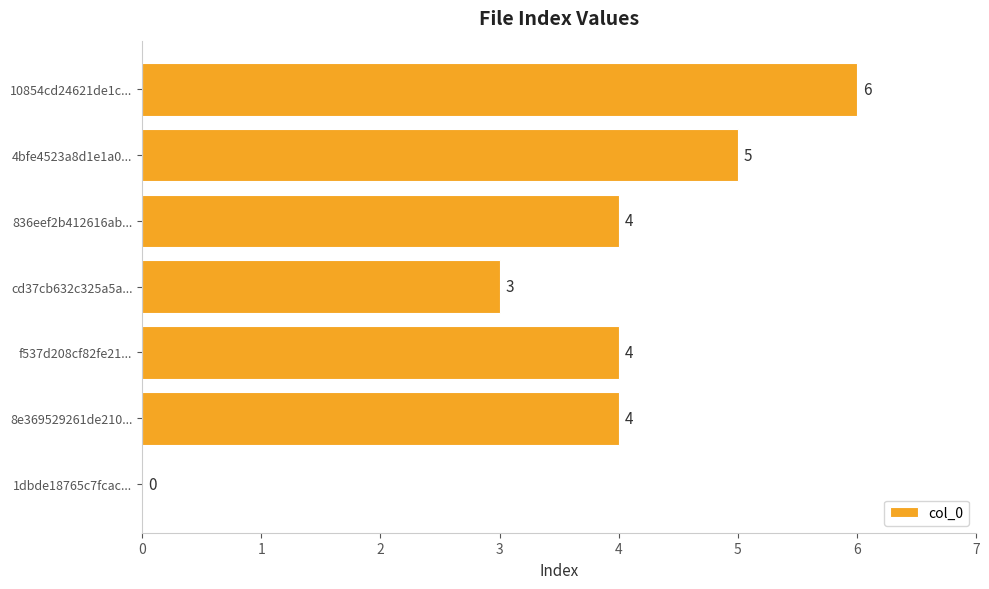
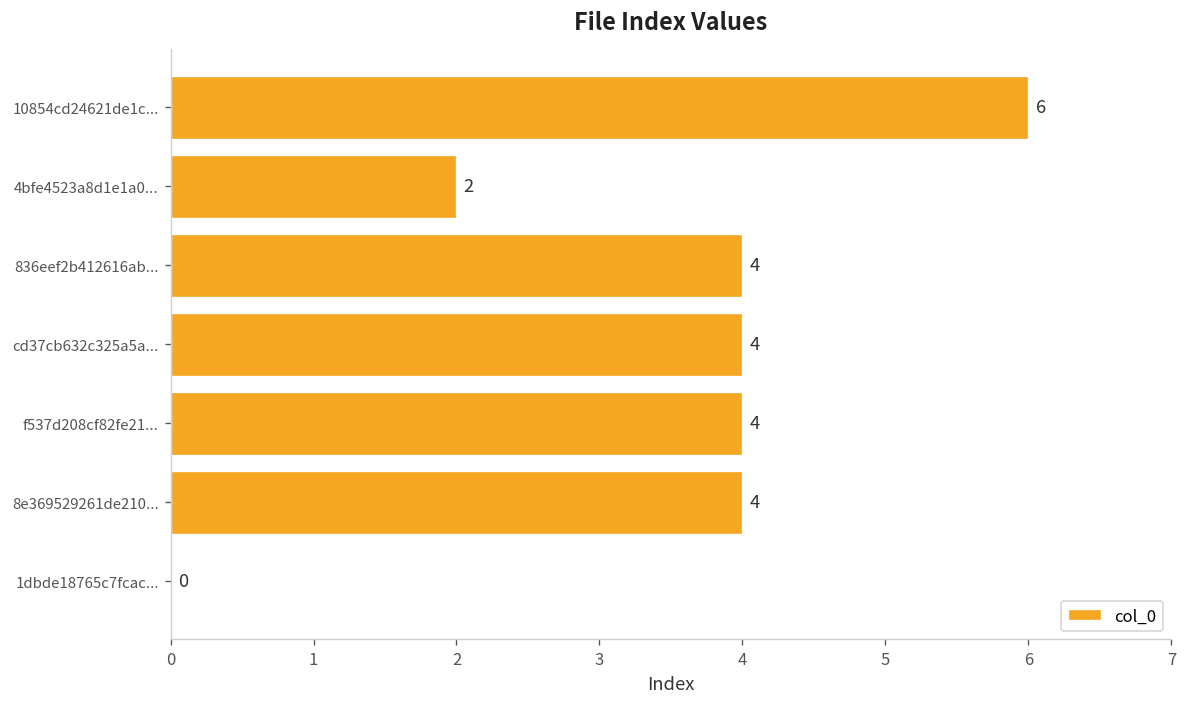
  {
    "10854cd24621de1c...": 6,
-   "4bfe4523a8d1e1a0...": 5,
+   "4bfe4523a8d1e1a0...": 2,
    "836eef2b412616ab...": 4,
-   "cd37cb632c325a5a...": 3,
+   "cd37cb632c325a5a...": 4,
    "f537d208cf82fe21...": 4,
    "8e369529261de210...": 4,
    "1dbde18765c7fcac...": 0
  }
